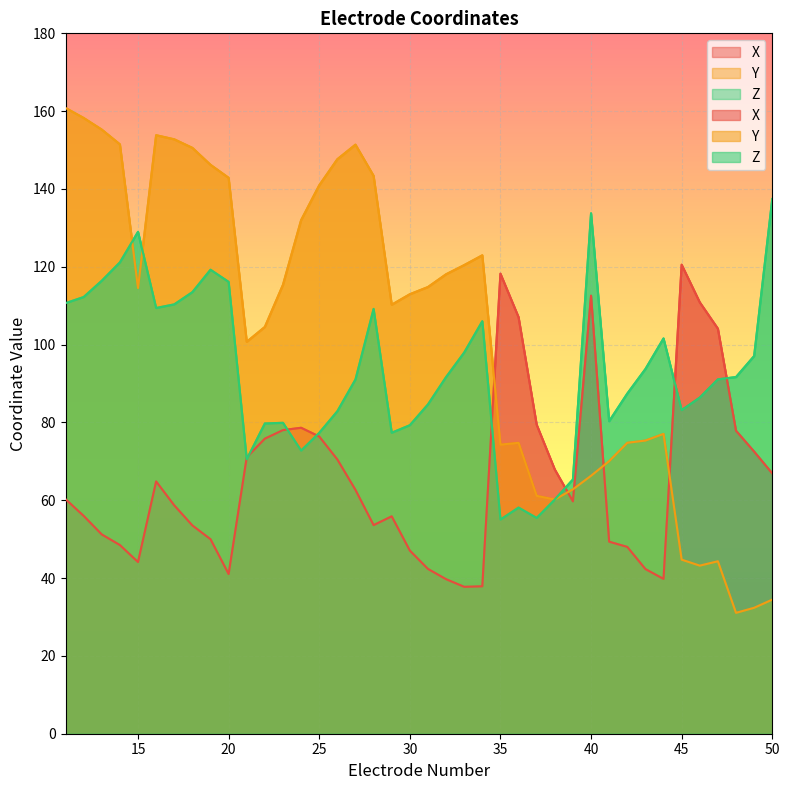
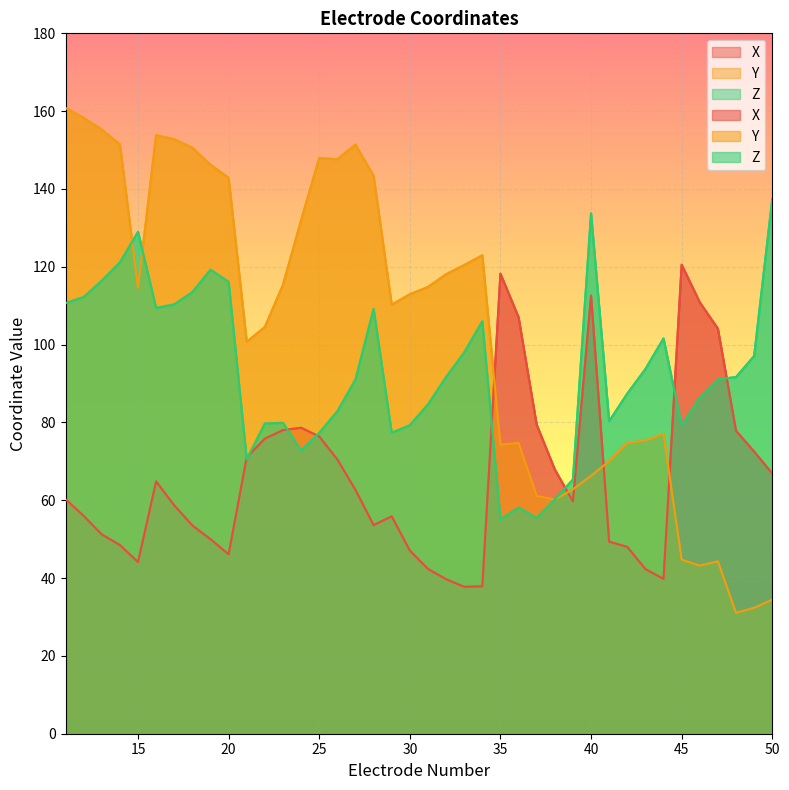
  {
    "X": {
      "15": 44,
-     "20": 41,
+     "20": 46,
      "25": 76,
      "30": 47,
      "35": 118,
      "40": 113,
      "45": 121,
      "50": 67
    },
    "Y": {
      "15": 115,
      "20": 143,
-     "25": 141,
+     "25": 148,
      "30": 113,
      "35": 74,
      "40": 66,
      "45": 45,
      "50": 34
    },
    "Z": {
      "15": 129,
      "20": 116,
      "25": 77,
      "30": 79,
      "35": 55,
      "40": 134,
-     "45": 83,
+     "45": 79,
      "50": 137
    }
  }
